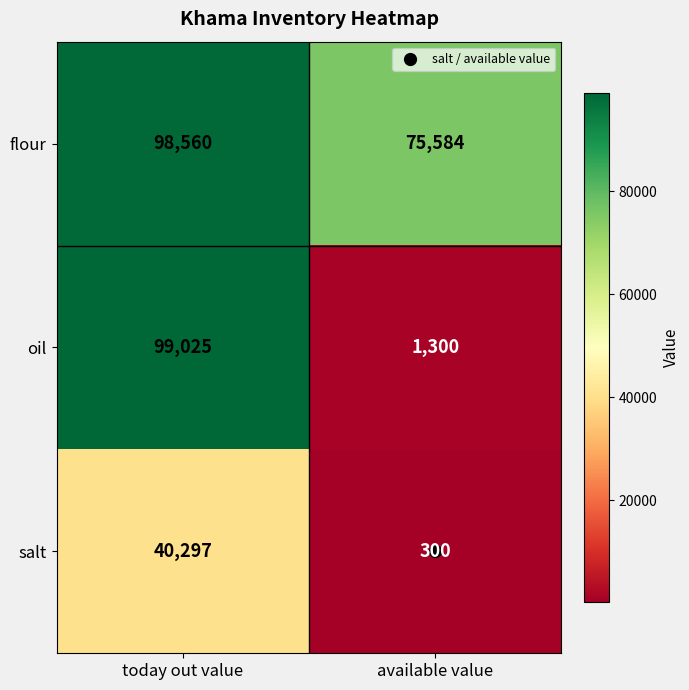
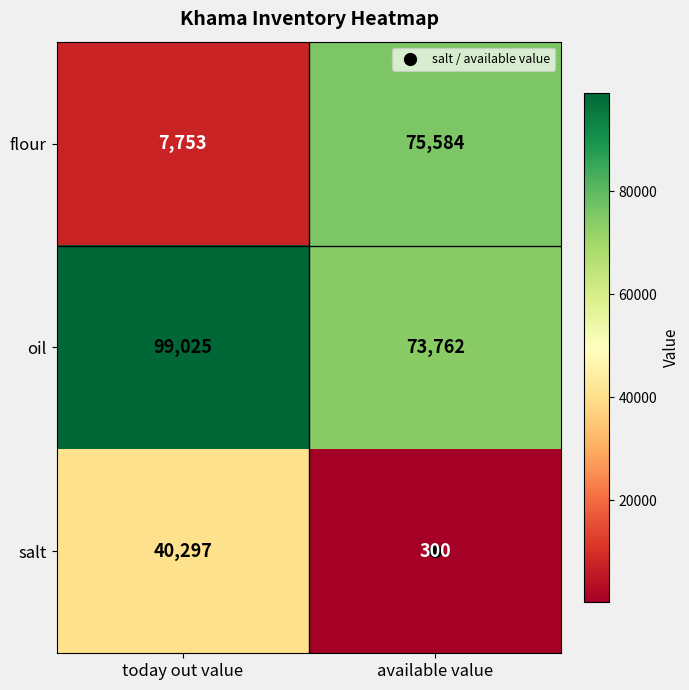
  {
    "flour": {
-     "today out value": "98,560",
+     "today out value": "7,753",
      "available value": "75,584"
    },
    "oil": {
      "today out value": "99,025",
-     "available value": "1,300"
+     "available value": "73,762"
    },
    "salt": {
      "today out value": "40,297"
    }
  }
